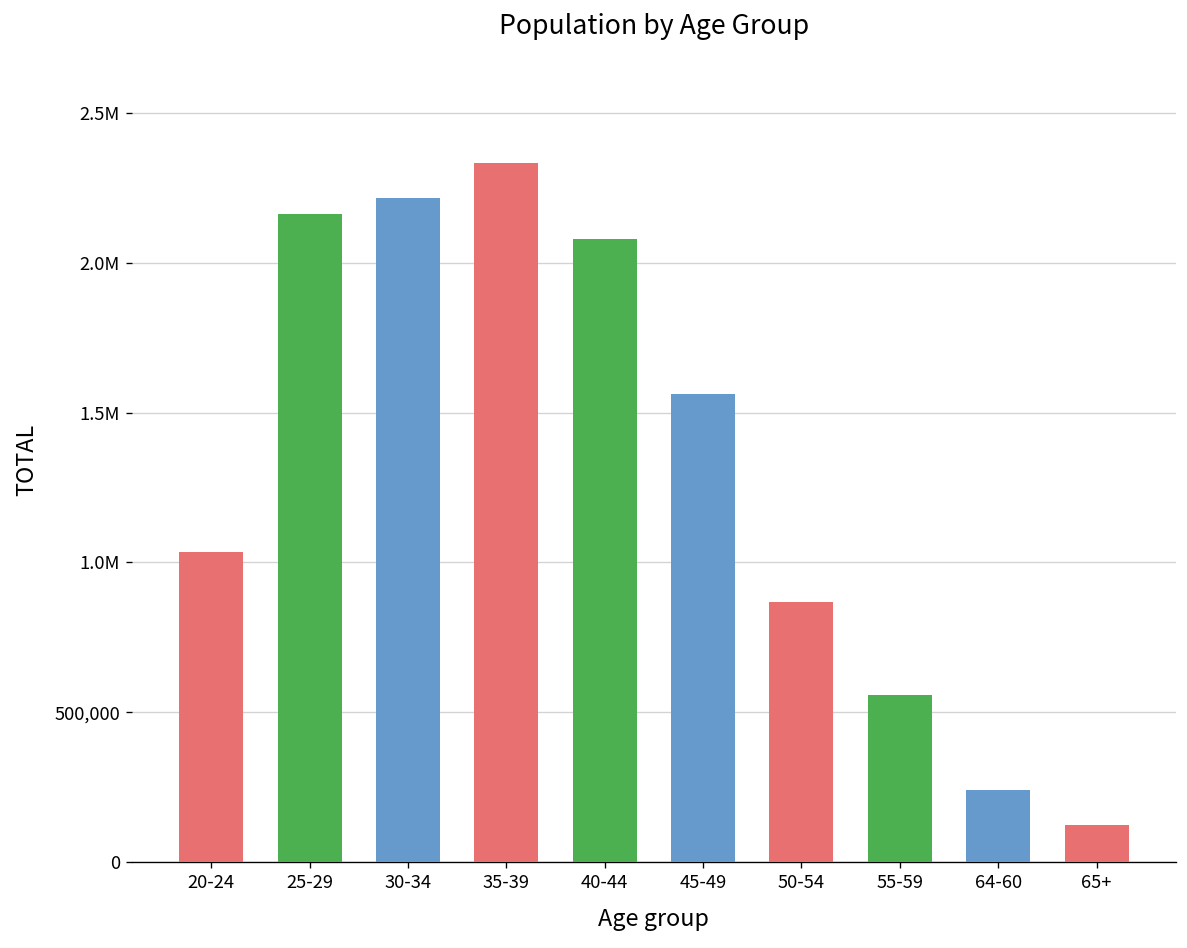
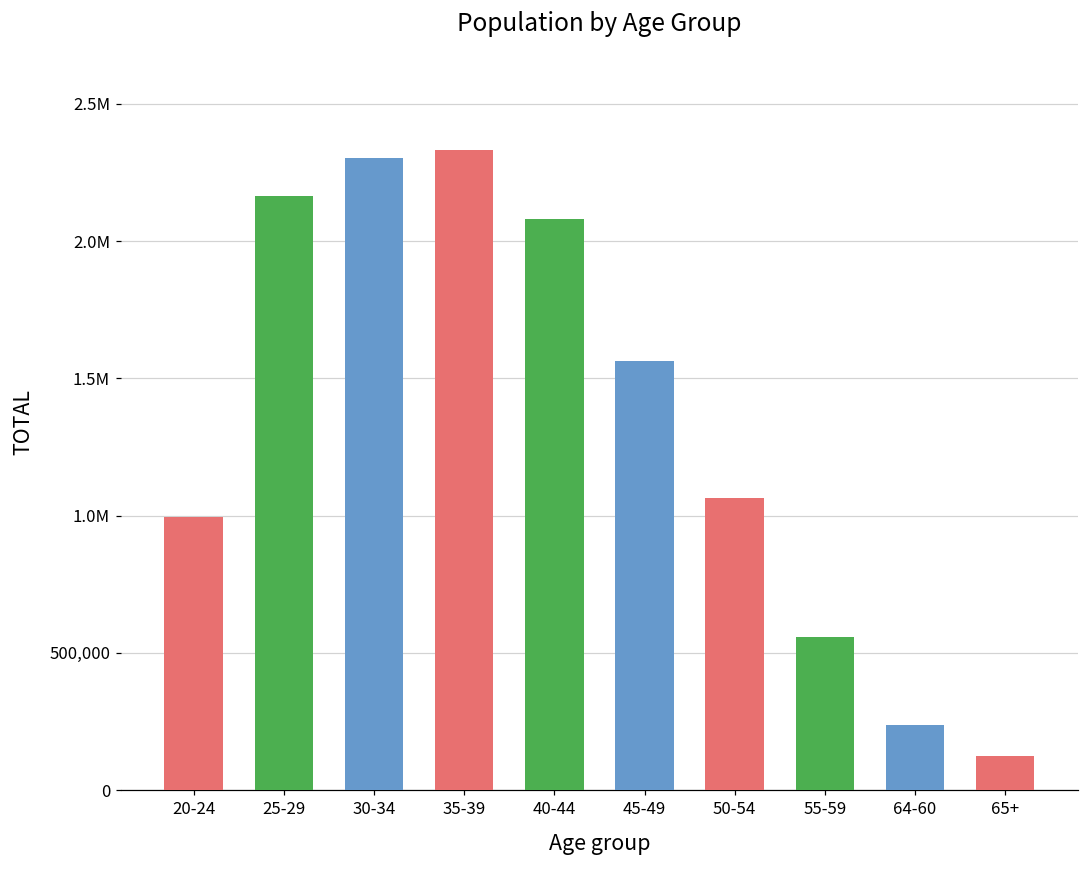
  {
-   "20-24": "1,040,000",
+   "20-24": "990,000",
    "25-29": "2,160,000",
-   "30-34": "2,220,000",
+   "30-34": "2,300,000",
    "35-39": "2,330,000",
    "40-44": "2,080,000",
    "45-49": "1,560,000",
-   "50-54": "870,000",
+   "50-54": "1,060,000",
    "55-59": "560,000",
    "64-60": "240,000",
    "65+": "130,000"
  }
